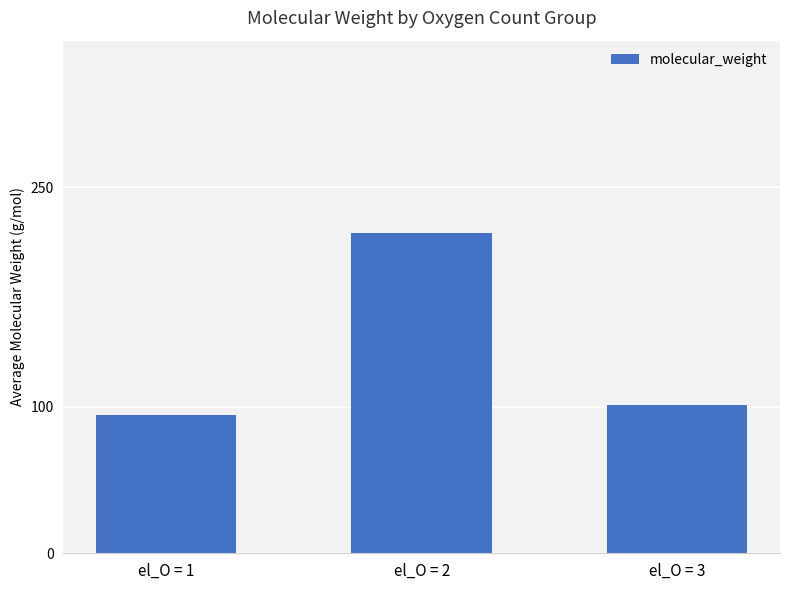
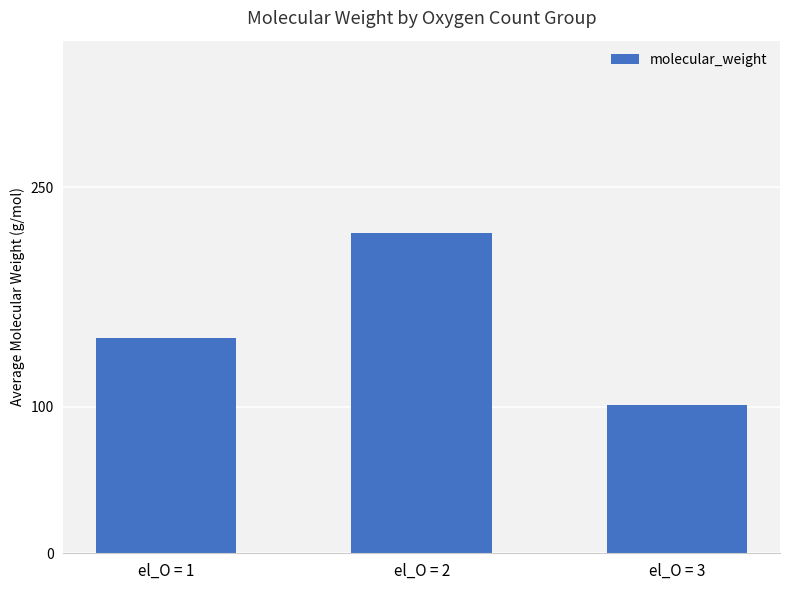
  {
-   "el_O = 1": 94,
+   "el_O = 1": 147,
    "el_O = 2": 219,
    "el_O = 3": 101
  }
